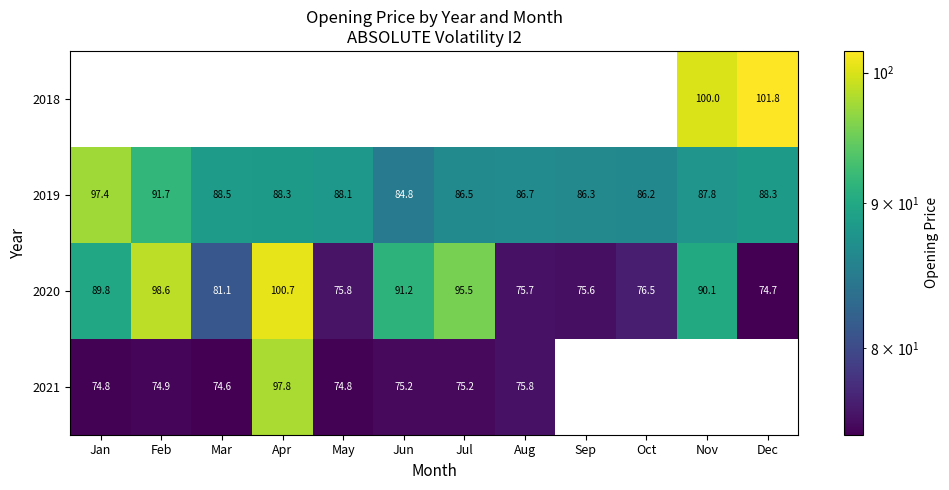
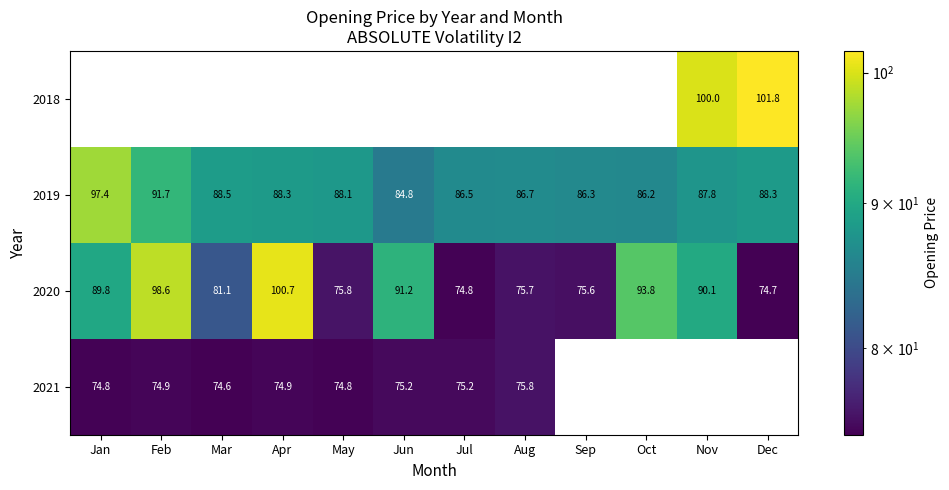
  {
    "2018": {
      "Nov": 100.0,
      "Dec": 101.8
    },
    "2019": {
      "Jan": 97.4,
      "Feb": 91.7,
      "Mar": 88.5,
      "Apr": 88.3,
      "May": 88.1,
      "Jun": 84.8,
      "Jul": 86.5,
      "Aug": 86.7,
      "Sep": 86.3,
      "Oct": 86.2,
      "Nov": 87.8,
      "Dec": 88.3
    },
    "2020": {
      "Jan": 89.8,
      "Feb": 98.6,
      "Mar": 81.1,
      "Apr": 100.7,
      "May": 75.8,
      "Jun": 91.2,
-     "Jul": 95.5,
+     "Jul": 74.8,
      "Aug": 75.7,
      "Sep": 75.6,
-     "Oct": 76.5,
+     "Oct": 93.8,
      "Nov": 90.1,
      "Dec": 74.7
    },
    "2021": {
      "Jan": 74.8,
      "Feb": 74.9,
      "Mar": 74.6,
-     "Apr": 97.8,
+     "Apr": 74.9,
      "May": 74.8,
      "Jun": 75.2,
      "Jul": 75.2,
      "Aug": 75.8
    }
  }
